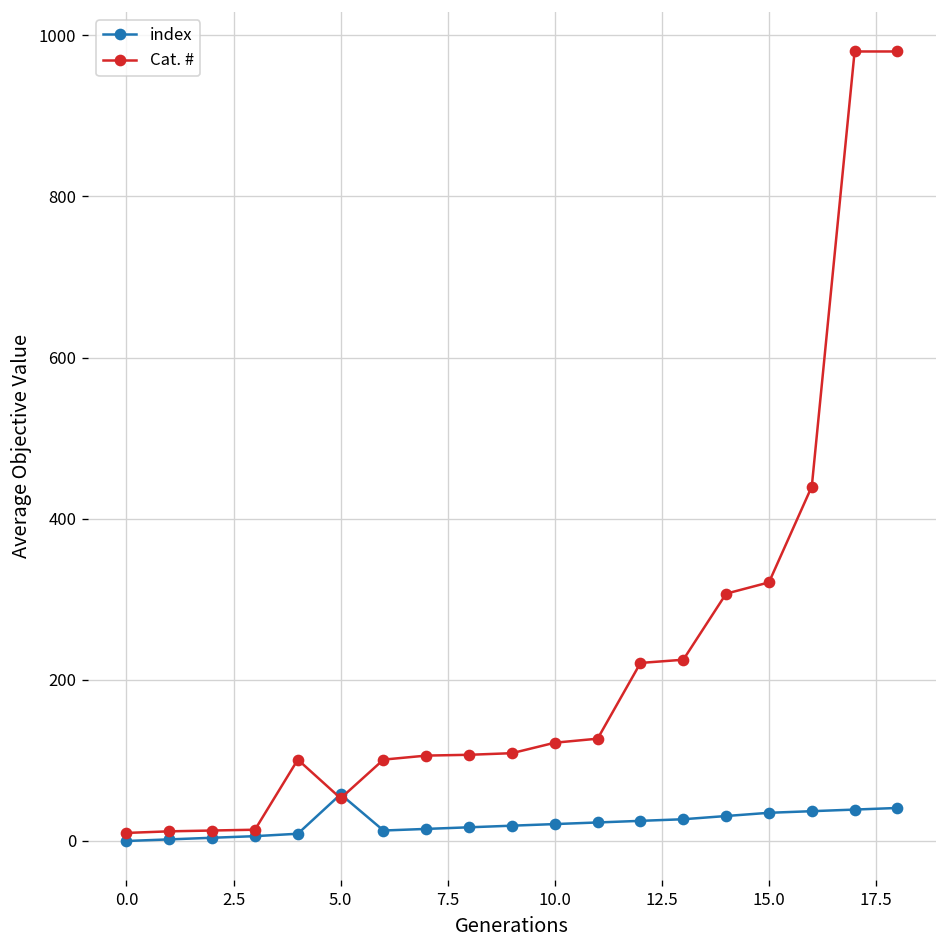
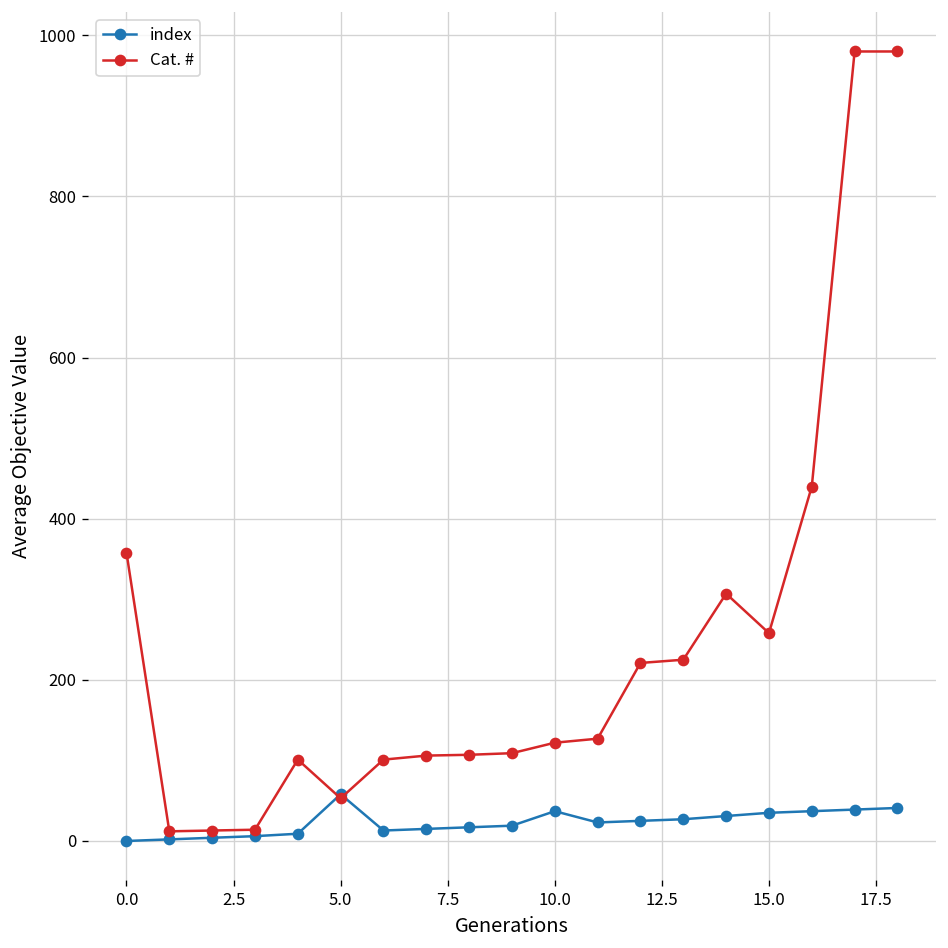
  {
    "index": {
      "0.0": 0,
      "5.0": 60,
-     "10.0": 20,
+     "10.0": 40,
      "15.0": 40
    },
    "Cat. #": {
-     "0.0": 10,
+     "0.0": 360,
      "5.0": 50,
      "10.0": 120,
-     "15.0": 320
+     "15.0": 260
    }
  }
